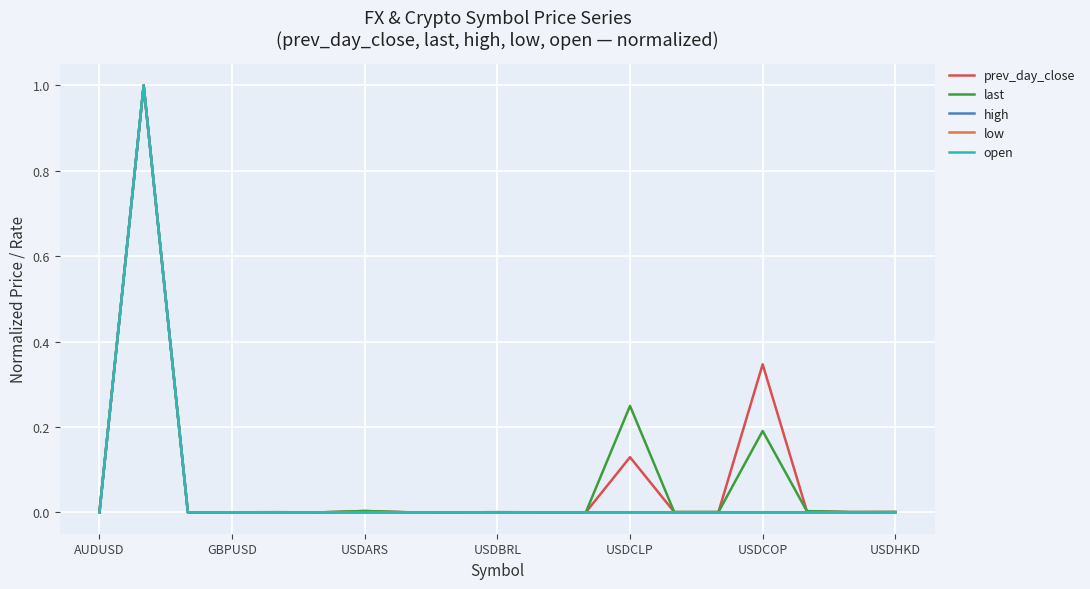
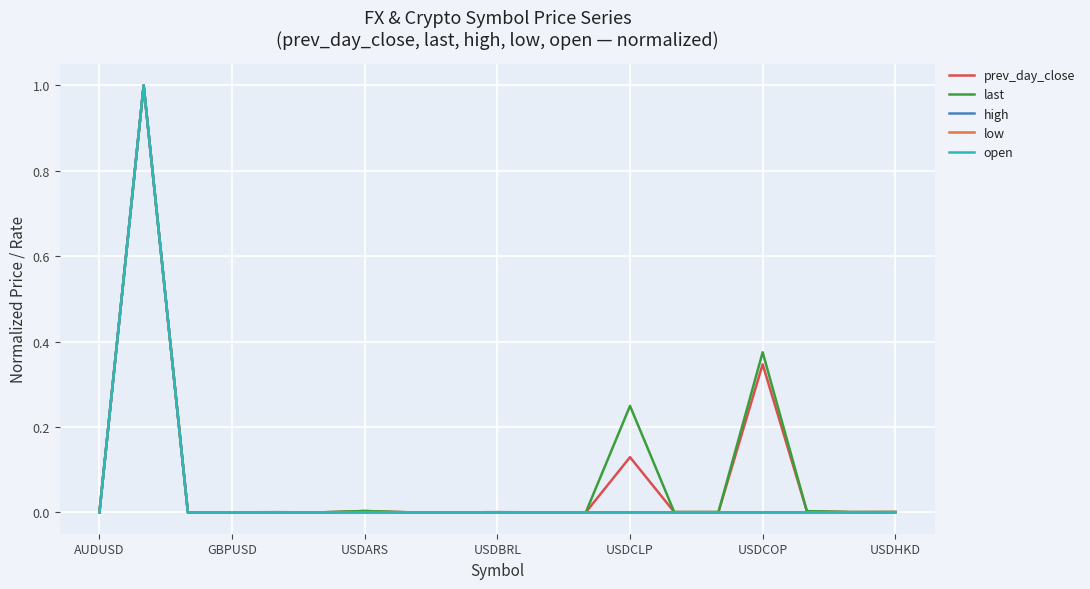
  {
    "prev_day_close": {
      "USDCLP": 0.13,
      "USDCOP": 0.35
    },
    "last": {
      "USDCLP": 0.25,
-     "USDCOP": 0.19
+     "USDCOP": 0.37
    },
    "open": {
      "USDCLP": 0.00,
      "USDCOP": 0.00
    }
  }
